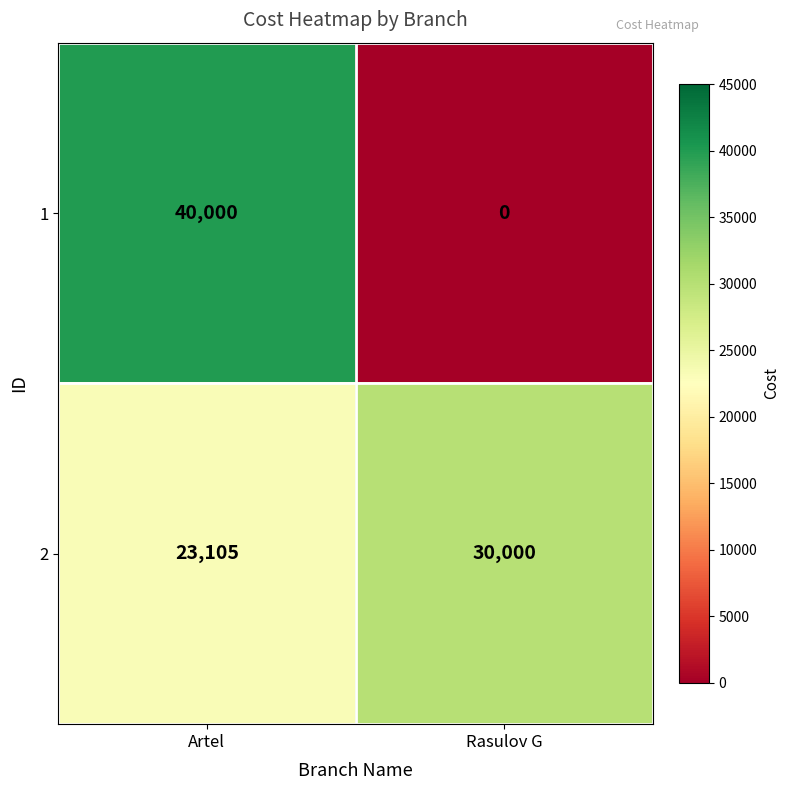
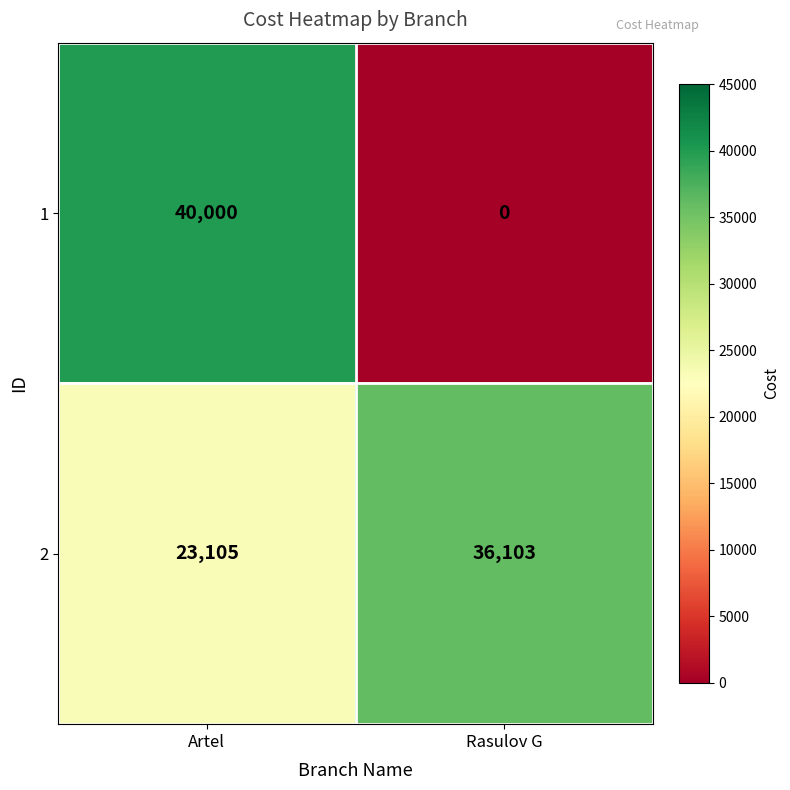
  {
    "1": {
      "Artel": "40,000",
      "Rasulov G": "0"
    },
    "2": {
      "Artel": "23,105",
-     "Rasulov G": "30,000"
+     "Rasulov G": "36,103"
    }
  }
